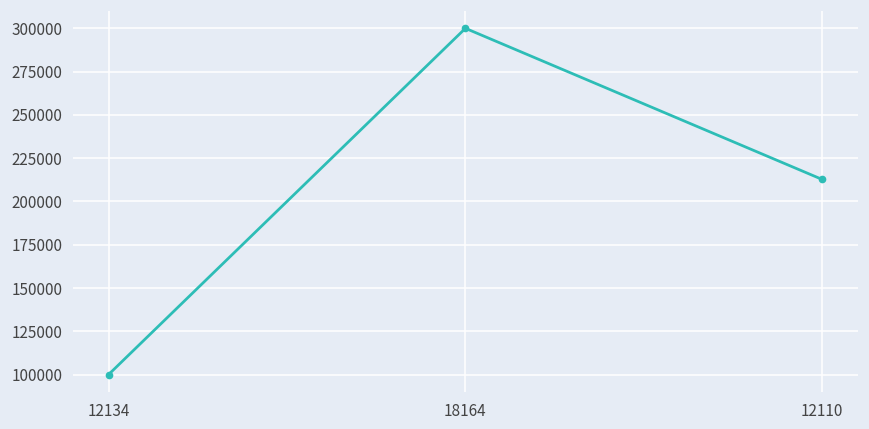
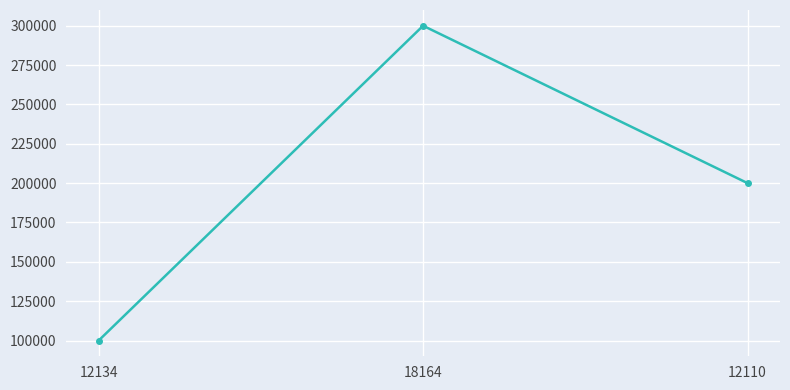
  {
    "12134": 100000,
    "18164": 300000,
-   "12110": 213000
+   "12110": 200000
  }
